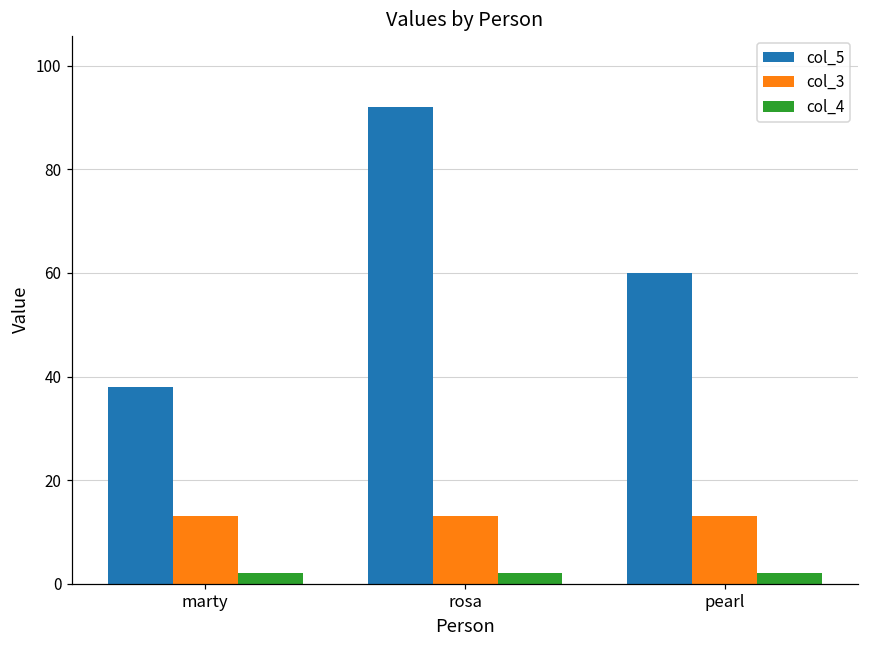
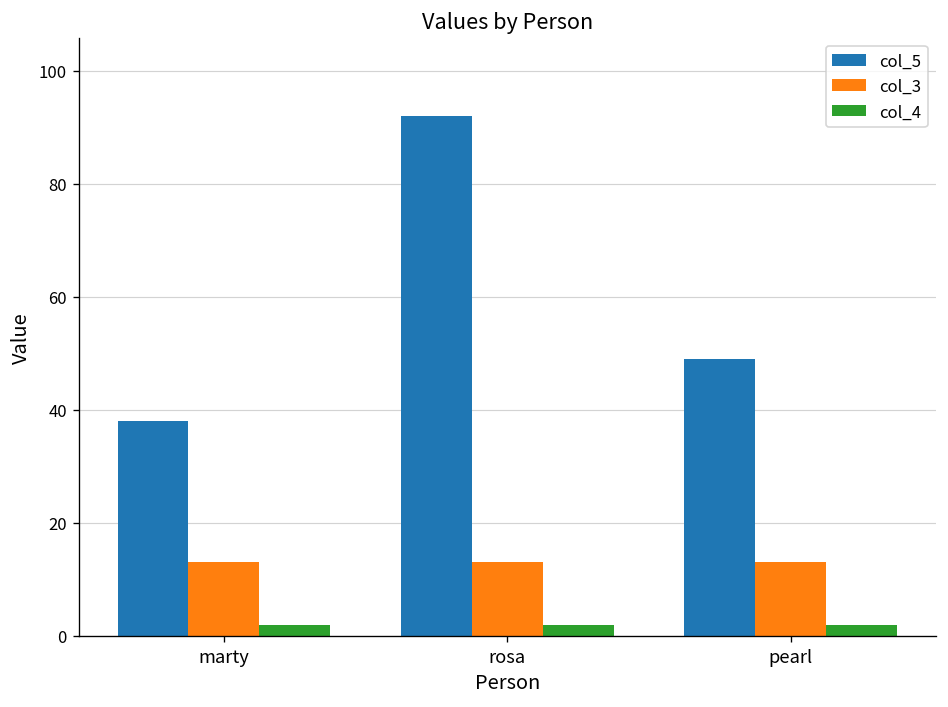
  {
    "col_5": {
      "marty": 38,
      "rosa": 92,
-     "pearl": 60
+     "pearl": 49
    },
    "col_3": {
      "marty": 13,
      "rosa": 13,
      "pearl": 13
    },
    "col_4": {
      "marty": 2,
      "rosa": 2,
      "pearl": 2
    }
  }
